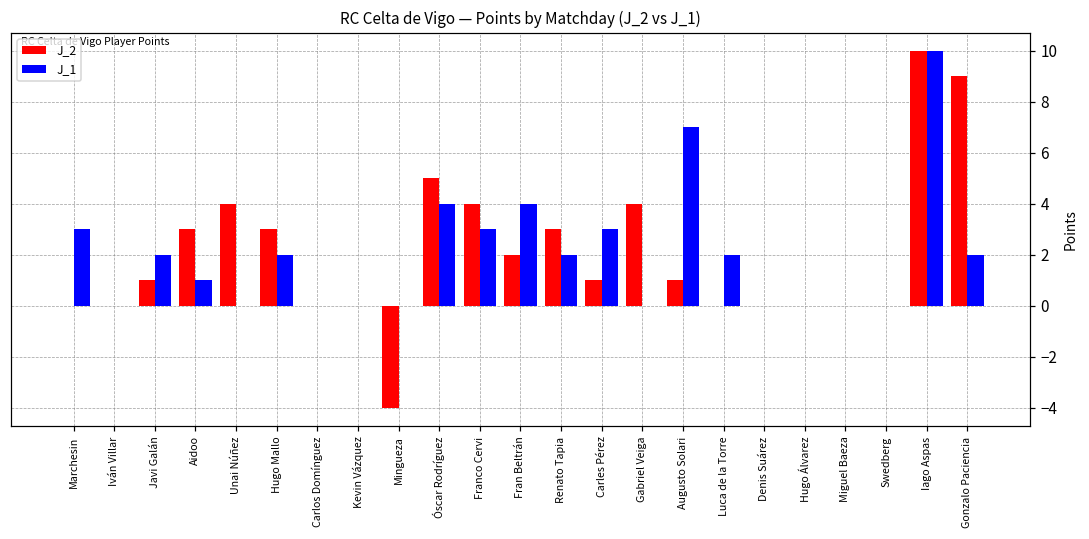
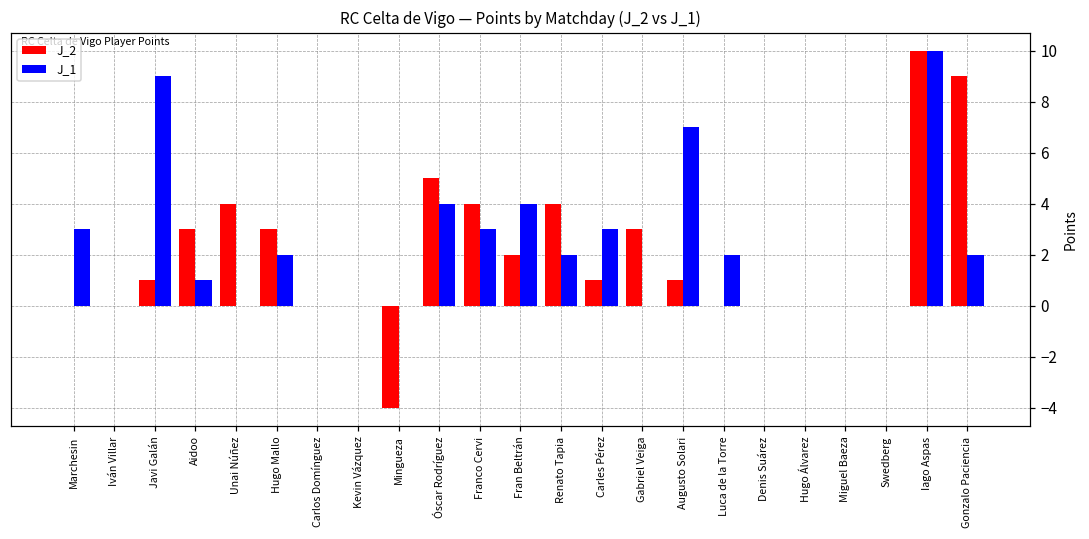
  {
    "J_2": {
      "Marchesin": 0,
      "Iván Villar": 0,
      "Javi Galán": 1,
      "Aidoo": 3,
      "Unai Núñez": 4,
      "Hugo Mallo": 3,
      "Carlos Domínguez": 0,
      "Kevin Vázquez": 0,
      "Mingueza": -4,
      "Óscar Rodríguez": 5,
      "Franco Cervi": 4,
      "Fran Beltrán": 2,
-     "Renato Tapia": 3,
+     "Renato Tapia": 4,
      "Carles Pérez": 1,
-     "Gabriel Veiga": 4,
+     "Gabriel Veiga": 3,
      "Augusto Solari": 1,
      "Luca de la Torre": 0,
      "Denis Suárez": 0,
      "Hugo Álvarez": 0,
      "Miguel Baeza": 0,
      "Swedberg": 0,
      "Iago Aspas": 10,
      "Gonzalo Paciencia": 9
    },
    "J_1": {
      "Marchesin": 3,
      "Iván Villar": 0,
-     "Javi Galán": 2,
+     "Javi Galán": 9,
      "Aidoo": 1,
      "Unai Núñez": 0,
      "Hugo Mallo": 2,
      "Carlos Domínguez": 0,
      "Kevin Vázquez": 0,
      "Mingueza": 0,
      "Óscar Rodríguez": 4,
      "Franco Cervi": 3,
      "Fran Beltrán": 4,
      "Renato Tapia": 2,
      "Carles Pérez": 3,
      "Gabriel Veiga": 0,
      "Augusto Solari": 7,
      "Luca de la Torre": 2,
      "Denis Suárez": 0,
      "Hugo Álvarez": 0,
      "Miguel Baeza": 0,
      "Swedberg": 0,
      "Iago Aspas": 10,
      "Gonzalo Paciencia": 2
    }
  }
